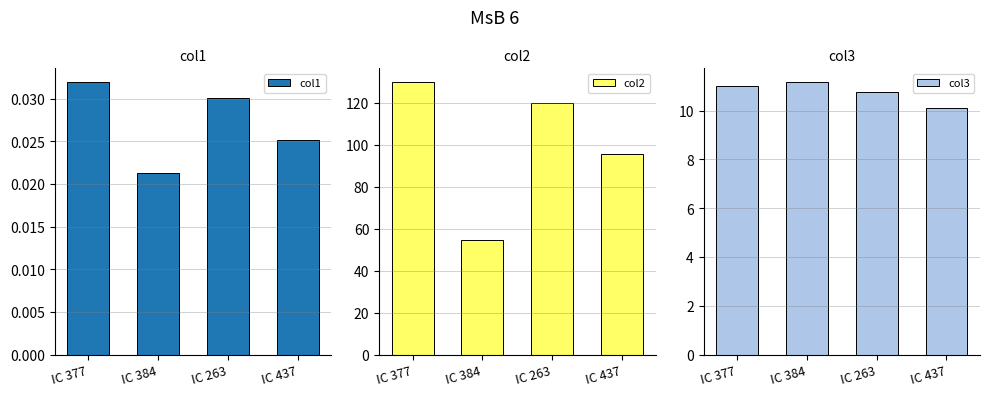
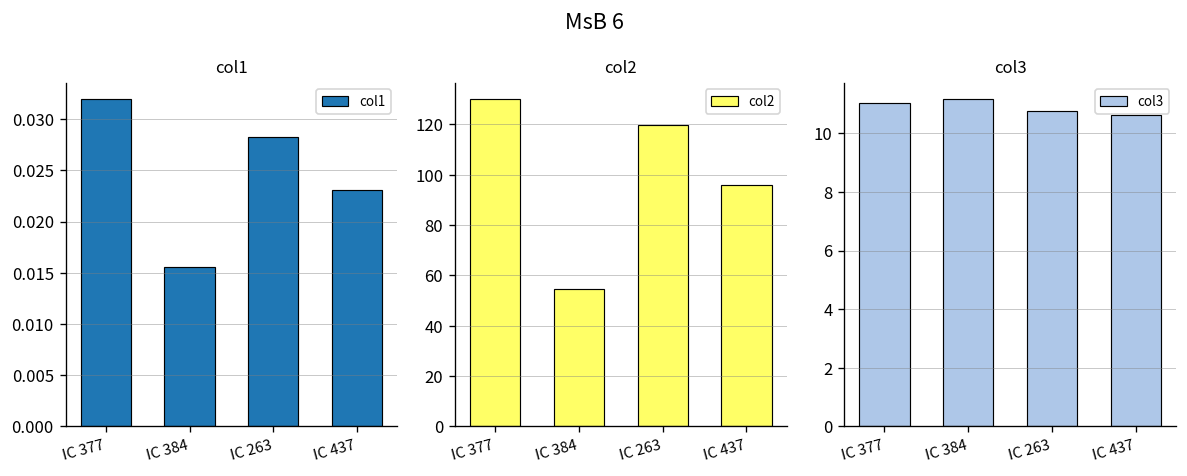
  {
    "col1": {
      "IC 377": 0.032,
-     "IC 384": 0.021,
-     "IC 263": 0.030,
-     "IC 437": 0.025
+     "IC 384": 0.016,
+     "IC 263": 0.028,
+     "IC 437": 0.023
    },
    "col2": {
      "IC 377": 130,
      "IC 384": 55,
      "IC 263": 120,
      "IC 437": 96
    },
    "col3": {
      "IC 377": 11.0,
      "IC 384": 11.2,
      "IC 263": 10.8,
-     "IC 437": 10.1
+     "IC 437": 10.6
    }
  }
